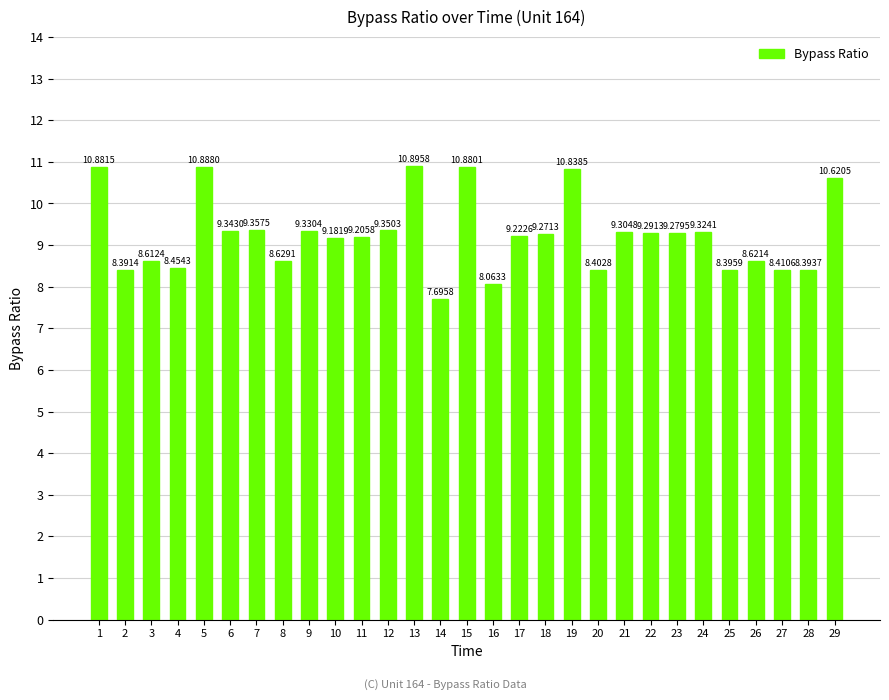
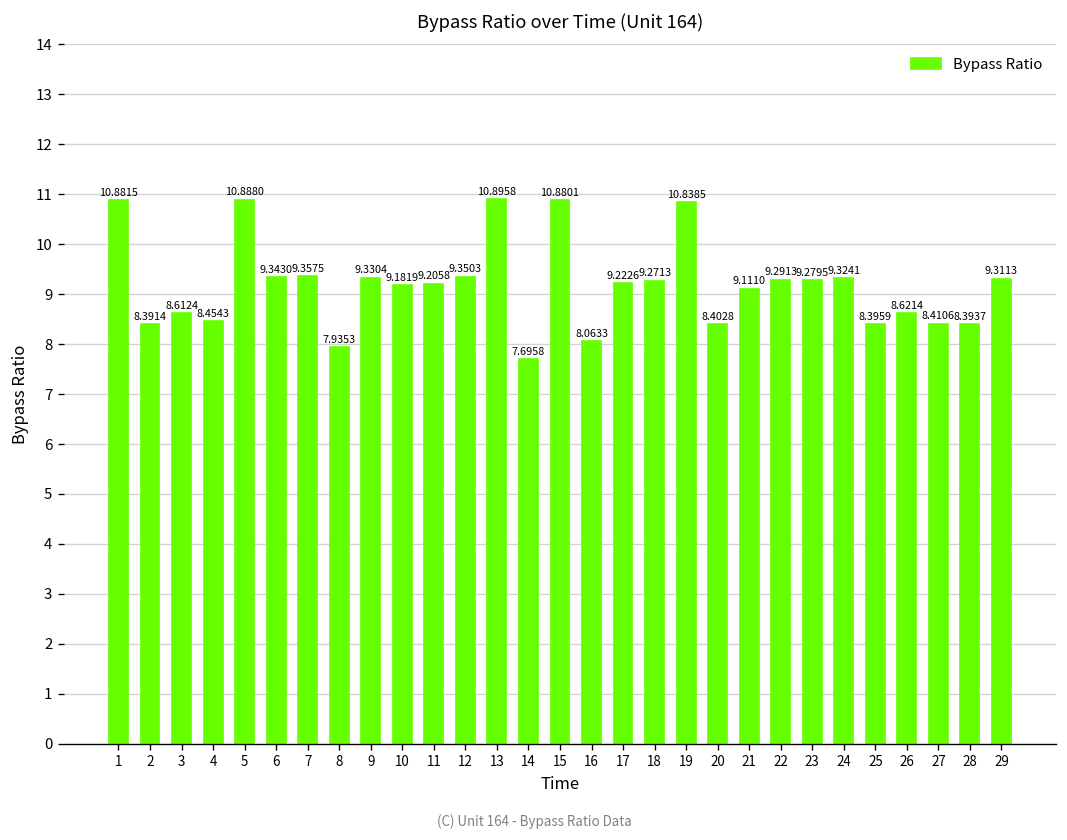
  {
    "1": 10.8815,
    "2": 8.3914,
    "3": 8.6124,
    "4": 8.4543,
    "5": 10.8880,
    "6": 9.3430,
    "7": 9.3575,
-   "8": 8.6291,
+   "8": 7.9353,
    "9": 9.3304,
    "10": 9.1819,
    "11": 9.2058,
    "12": 9.3503,
    "13": 10.8958,
    "14": 7.6958,
    "15": 10.8801,
    "16": 8.0633,
    "17": 9.2226,
    "18": 9.2713,
    "19": 10.8385,
    "20": 8.4028,
-   "21": 9.3048,
+   "21": 9.1110,
    "22": 9.2913,
    "23": 9.2795,
    "24": 9.3241,
    "25": 8.3959,
    "26": 8.6214,
    "27": 8.4106,
    "28": 8.3937,
-   "29": 10.6205
+   "29": 9.3113
  }
